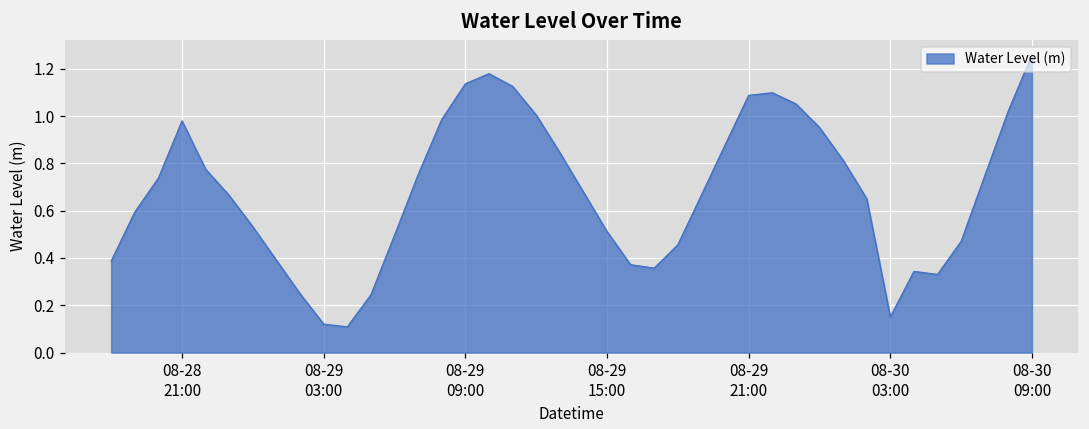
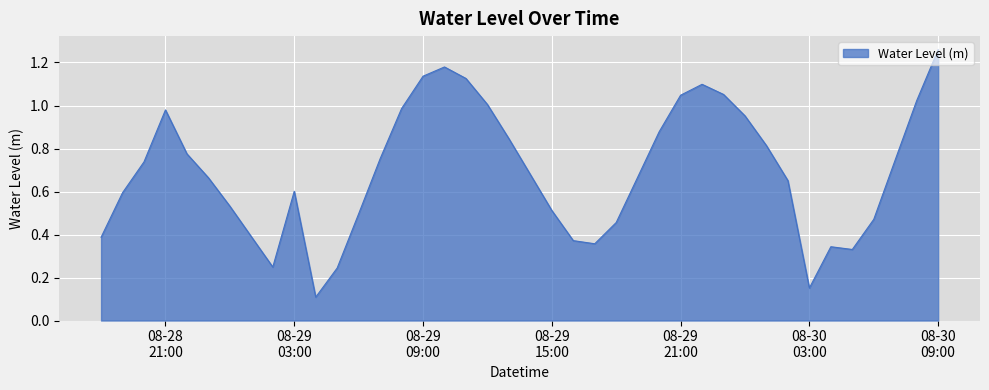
  {
    "08-28 21:00": 0.98,
-   "08-29 03:00": 0.12,
+   "08-29 03:00": 0.60,
    "08-29 09:00": 1.14,
    "08-29 15:00": 0.51,
-   "08-29 21:00": 1.09,
+   "08-29 21:00": 1.05,
    "08-30 03:00": 0.15
  }
